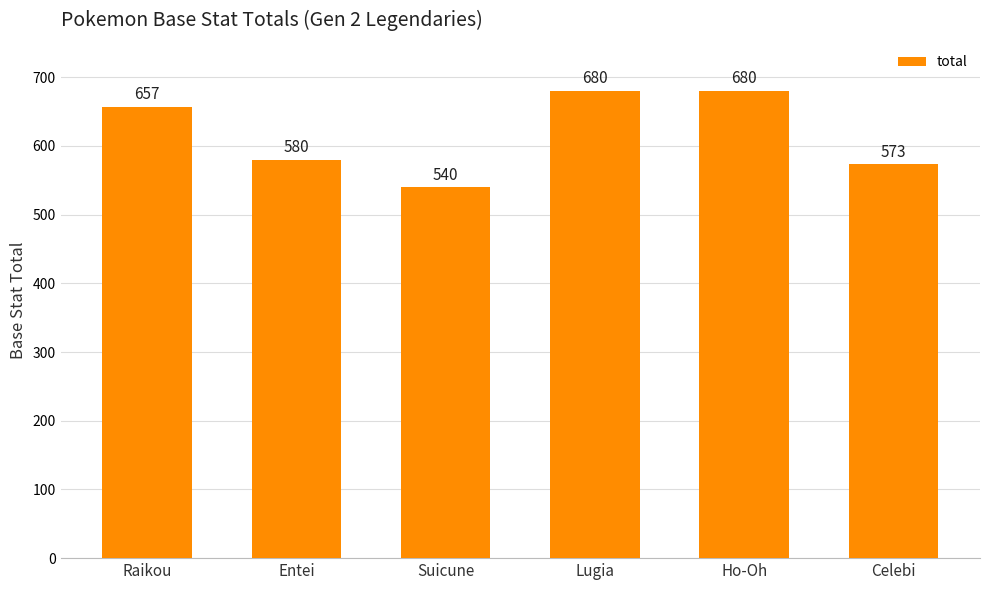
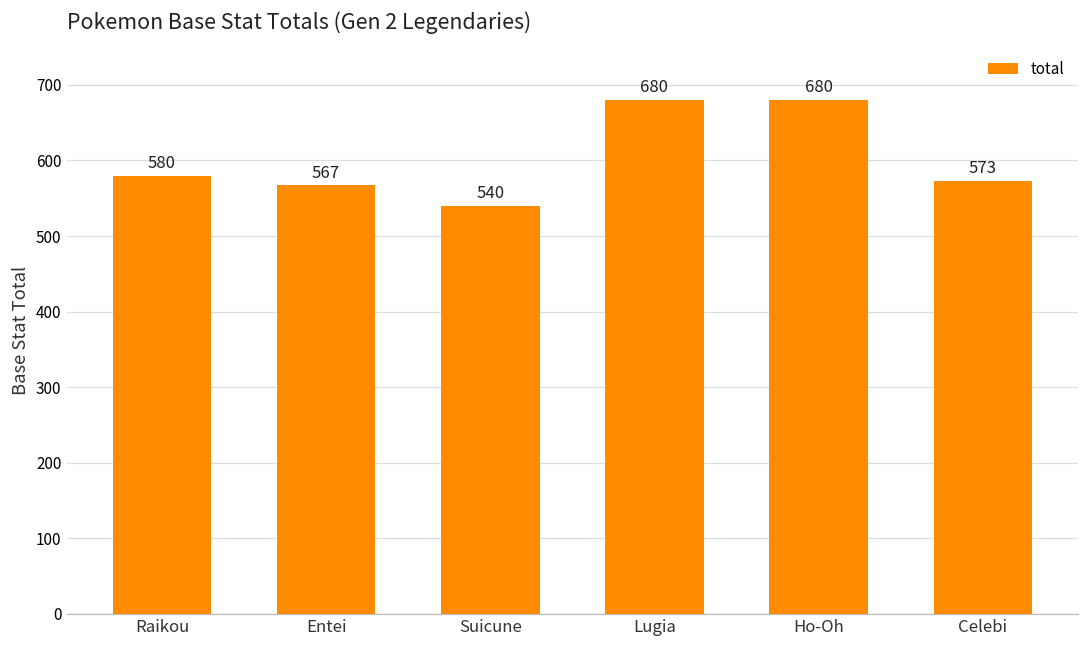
  {
-   "Raikou": 657,
-   "Entei": 580,
+   "Raikou": 580,
+   "Entei": 567,
    "Suicune": 540,
    "Lugia": 680,
    "Ho-Oh": 680,
    "Celebi": 573
  }
